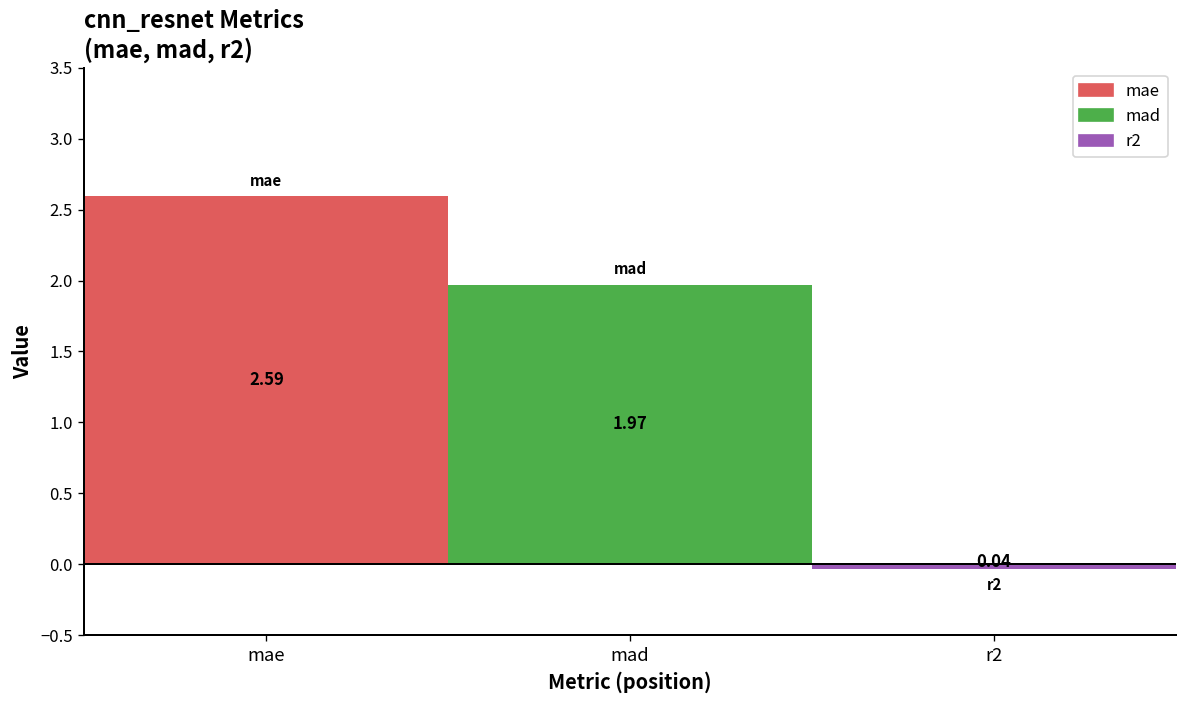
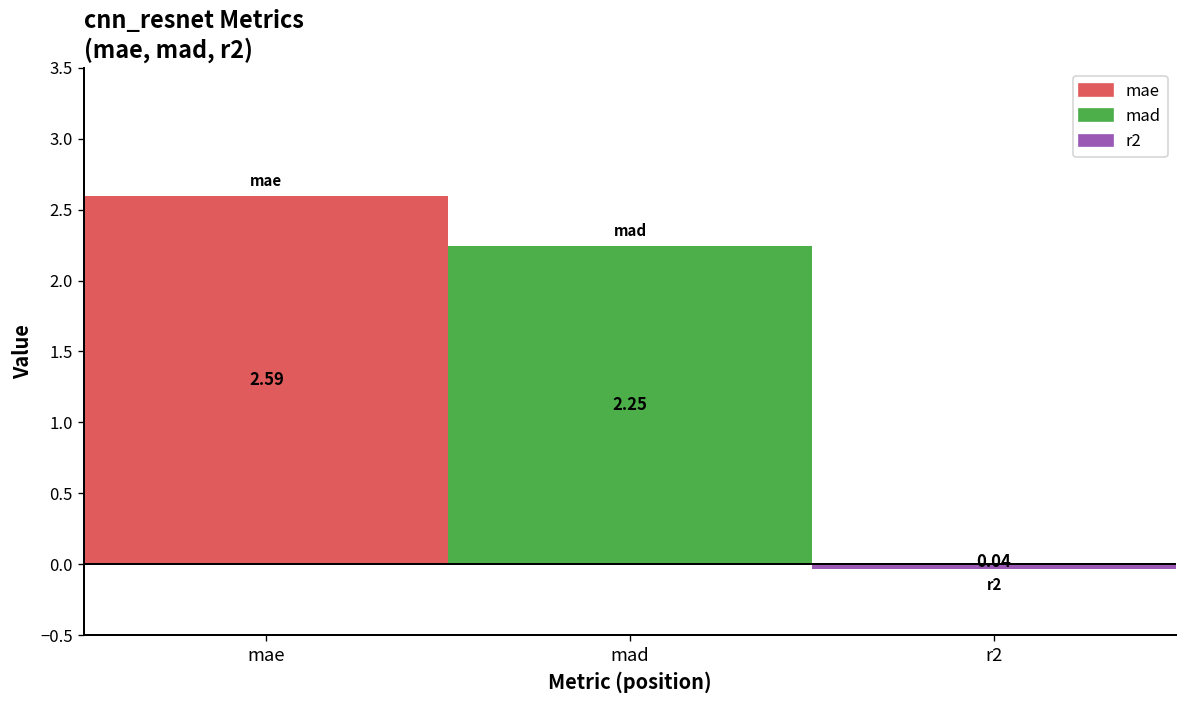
  {
    "mae": 2.59,
-   "mad": 1.97
+   "mad": 2.25
  }
